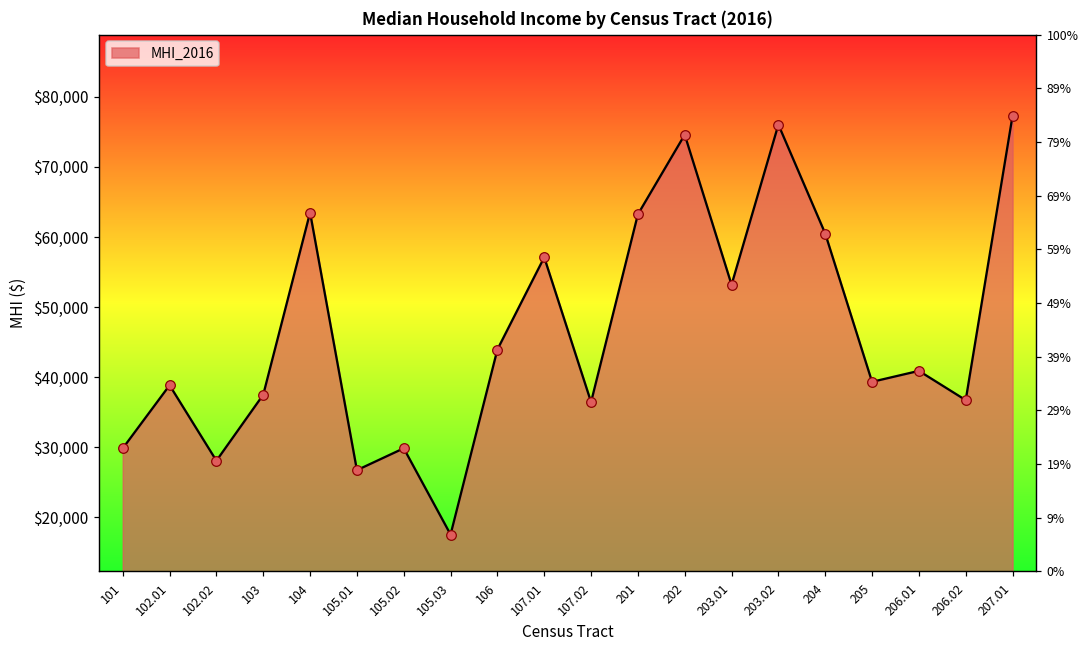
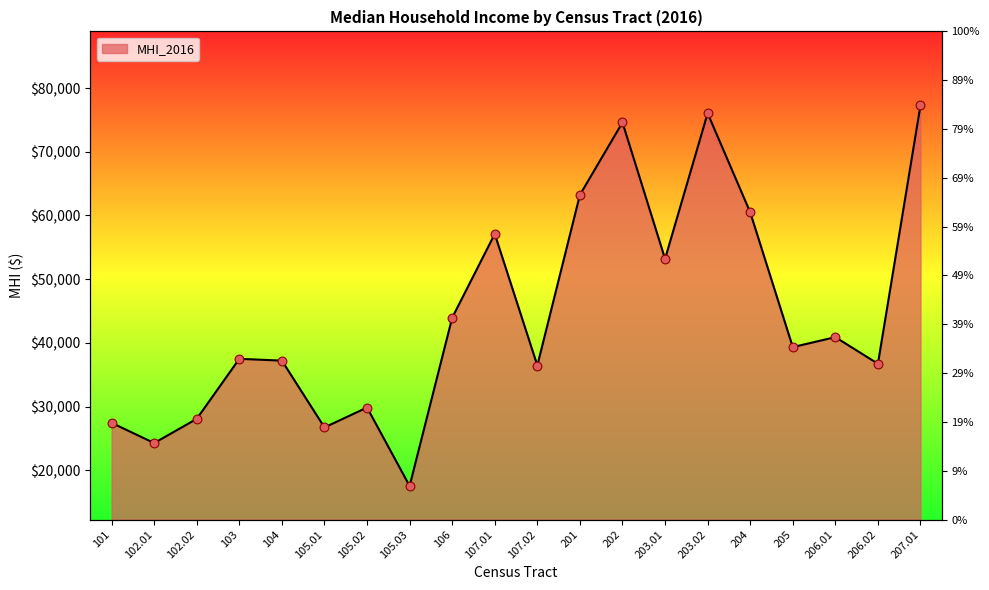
  {
-   "101": "$30,000",
-   "102.01": "$39,000",
+   "101": "$27,000",
+   "102.01": "$24,000",
    "102.02": "$28,000",
    "103": "$38,000",
-   "104": "$63,000",
+   "104": "$37,000",
    "105.01": "$27,000",
    "105.02": "$30,000",
    "105.03": "$18,000",
    "106": "$44,000",
    "107.01": "$57,000",
    "107.02": "$36,000",
    "201": "$63,000",
    "202": "$75,000",
    "203.01": "$53,000",
    "203.02": "$76,000",
    "204": "$61,000",
    "205": "$39,000",
    "206.01": "$41,000",
    "206.02": "$37,000",
    "207.01": "$77,000"
  }
